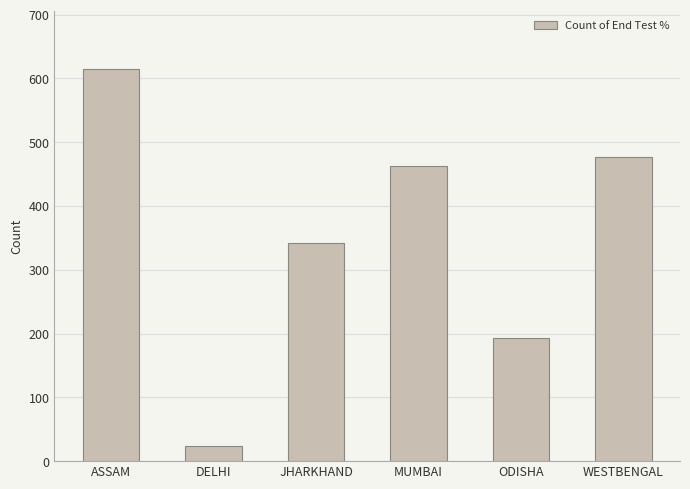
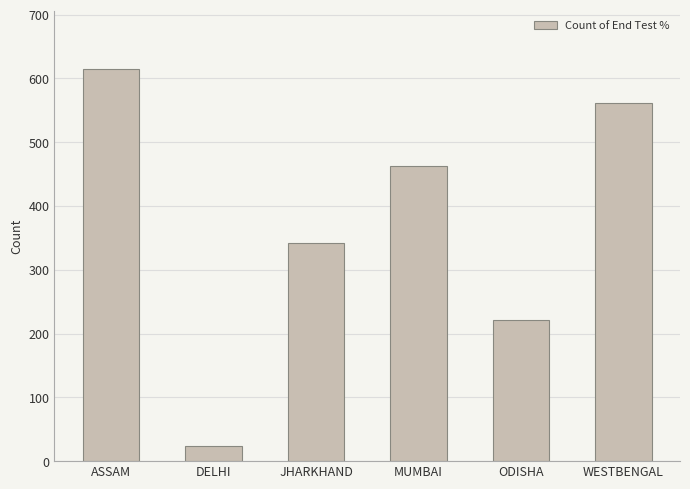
  {
    "ASSAM": 610,
    "DELHI": 20,
    "JHARKHAND": 340,
    "MUMBAI": 460,
-   "ODISHA": 190,
-   "WESTBENGAL": 480
+   "ODISHA": 220,
+   "WESTBENGAL": 560
  }
